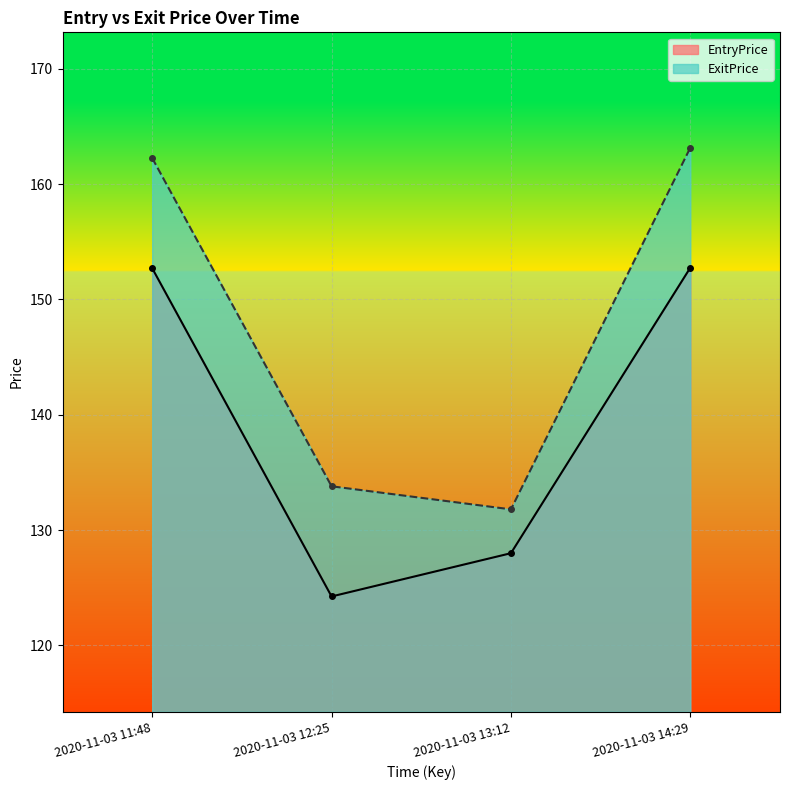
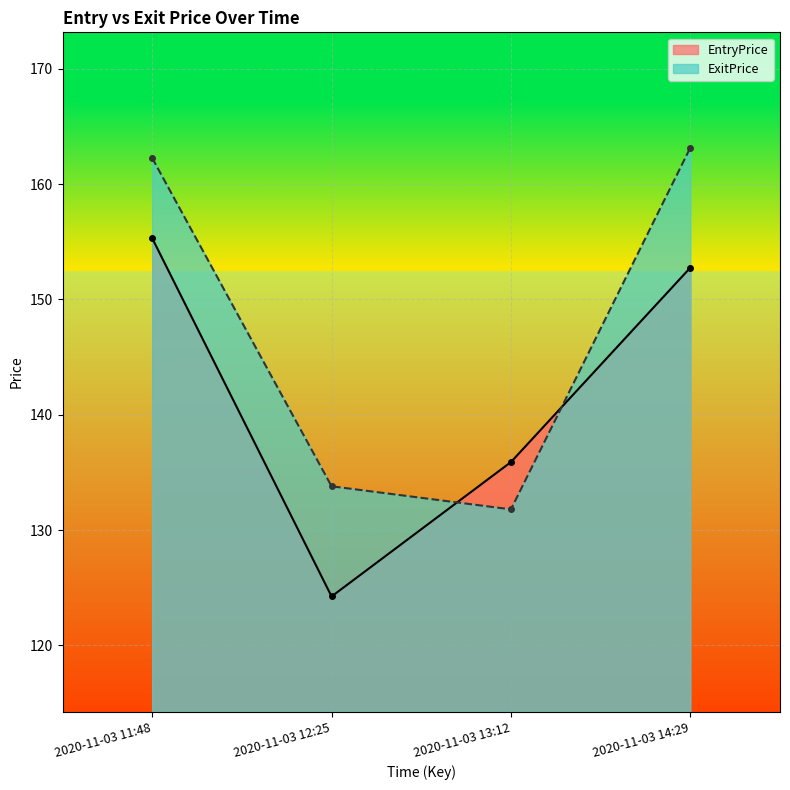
  {
    "EntryPrice": {
-     "2020-11-03 11:48": 152.7,
+     "2020-11-03 11:48": 155.3,
      "2020-11-03 12:25": 124.3,
-     "2020-11-03 13:12": 128.0,
+     "2020-11-03 13:12": 135.9,
      "2020-11-03 14:29": 152.8
    },
    "ExitPrice": {
      "2020-11-03 11:48": 162.3,
      "2020-11-03 12:25": 133.8,
      "2020-11-03 13:12": 131.8,
      "2020-11-03 14:29": 163.2
    }
  }
